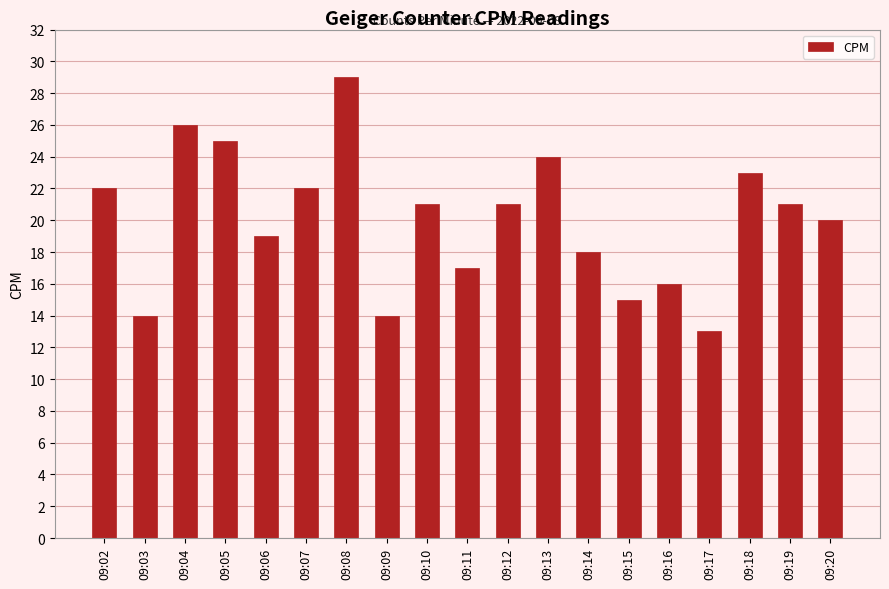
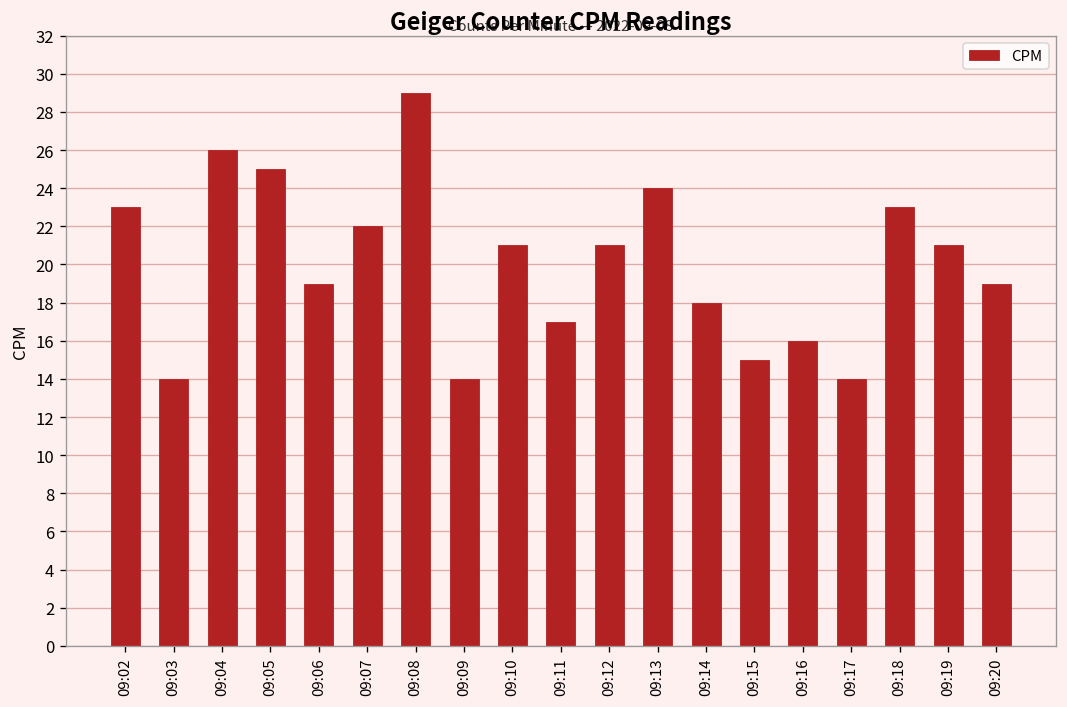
  {
-   "09:02": 22,
+   "09:02": 23,
    "09:03": 14,
    "09:04": 26,
    "09:05": 25,
    "09:06": 19,
    "09:07": 22,
    "09:08": 29,
    "09:09": 14,
    "09:10": 21,
    "09:11": 17,
    "09:12": 21,
    "09:13": 24,
    "09:14": 18,
    "09:15": 15,
    "09:16": 16,
-   "09:17": 13,
+   "09:17": 14,
    "09:18": 23,
    "09:19": 21,
-   "09:20": 20
+   "09:20": 19
  }
